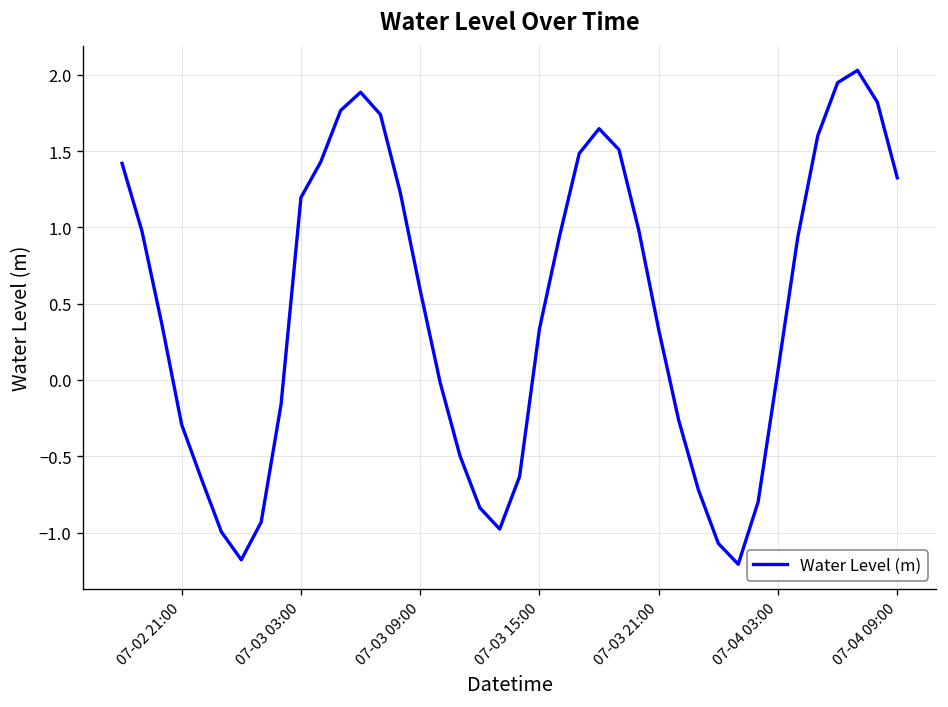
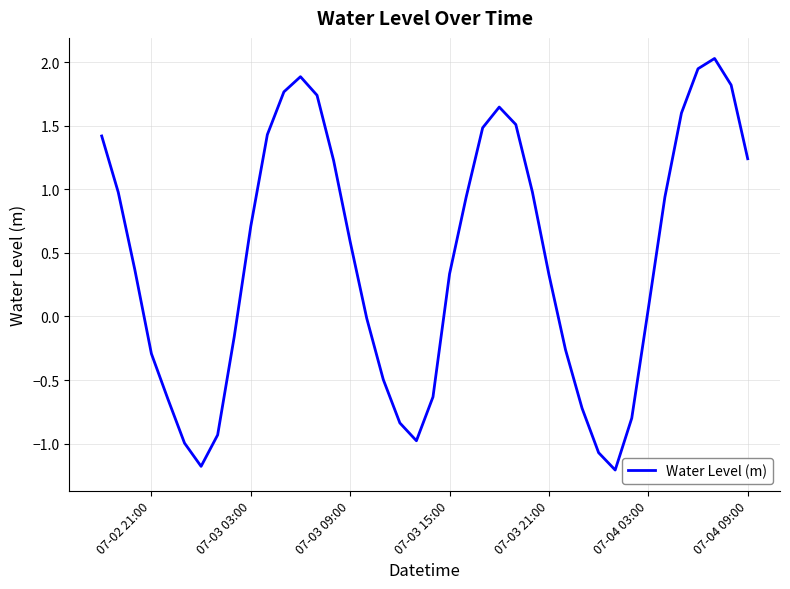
  {
    "07-02 21:00": -0.29,
-   "07-03 03:00": 1.20,
+   "07-03 03:00": 0.71,
    "07-03 09:00": 0.59,
    "07-03 15:00": 0.33,
    "07-03 21:00": 0.33,
    "07-04 03:00": 0.06,
-   "07-04 09:00": 1.33
+   "07-04 09:00": 1.24
  }
